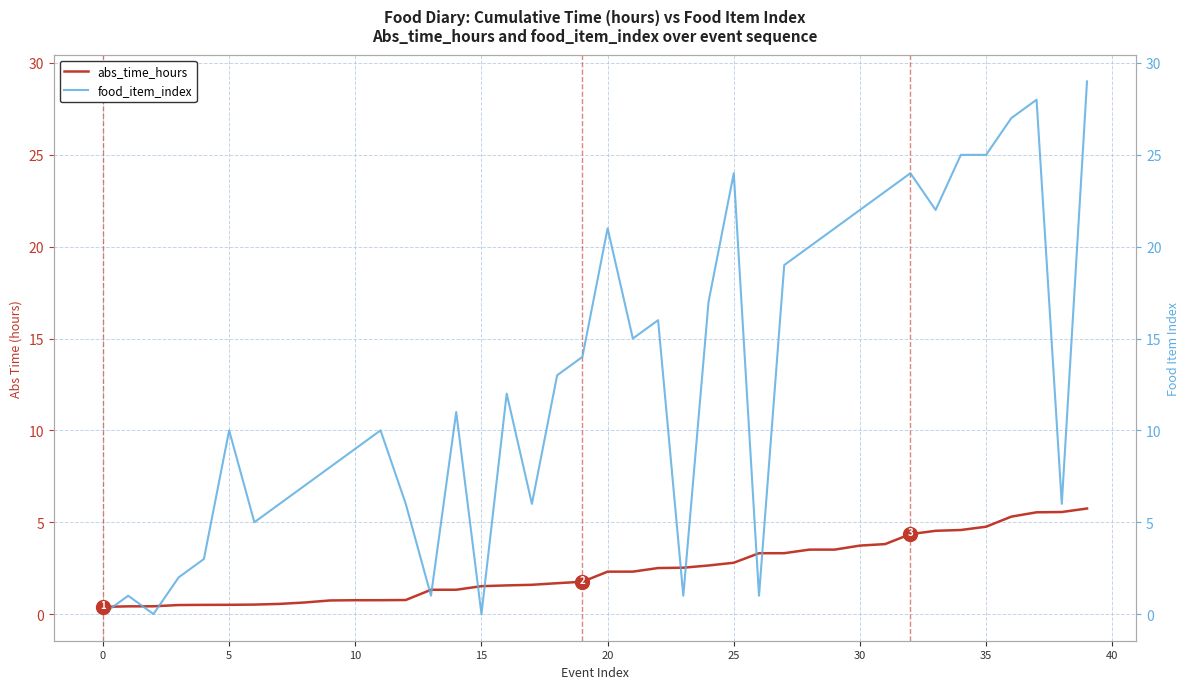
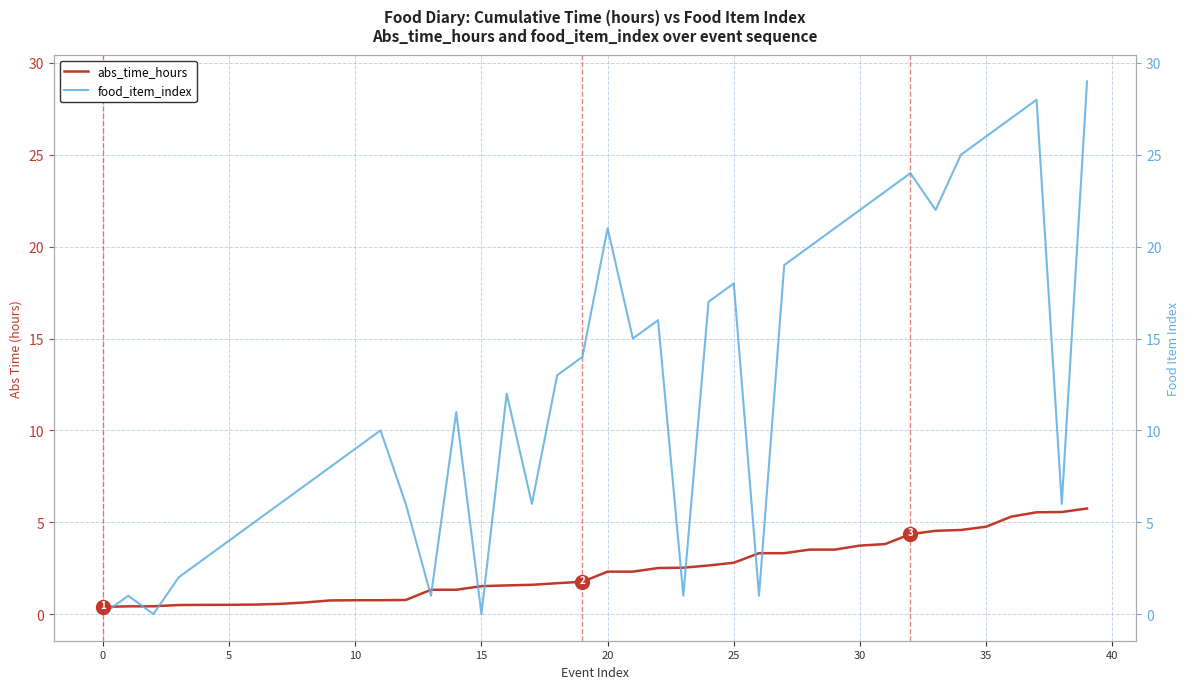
  {
    "food_item_index": {
      "0": 0,
-     "5": 10,
+     "5": 4,
      "10": 9,
      "15": 0,
      "20": 21,
-     "25": 24,
+     "25": 18,
      "30": 22,
-     "35": 25
+     "35": 26
    }
  }
